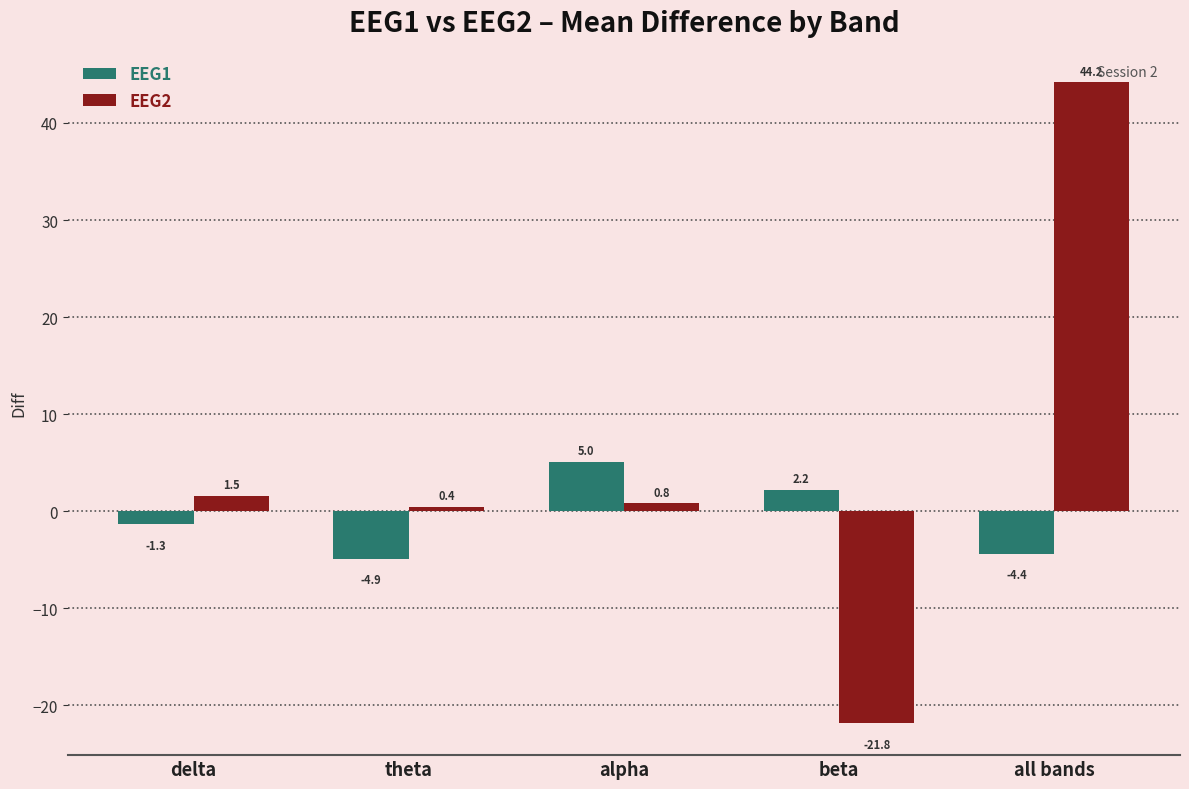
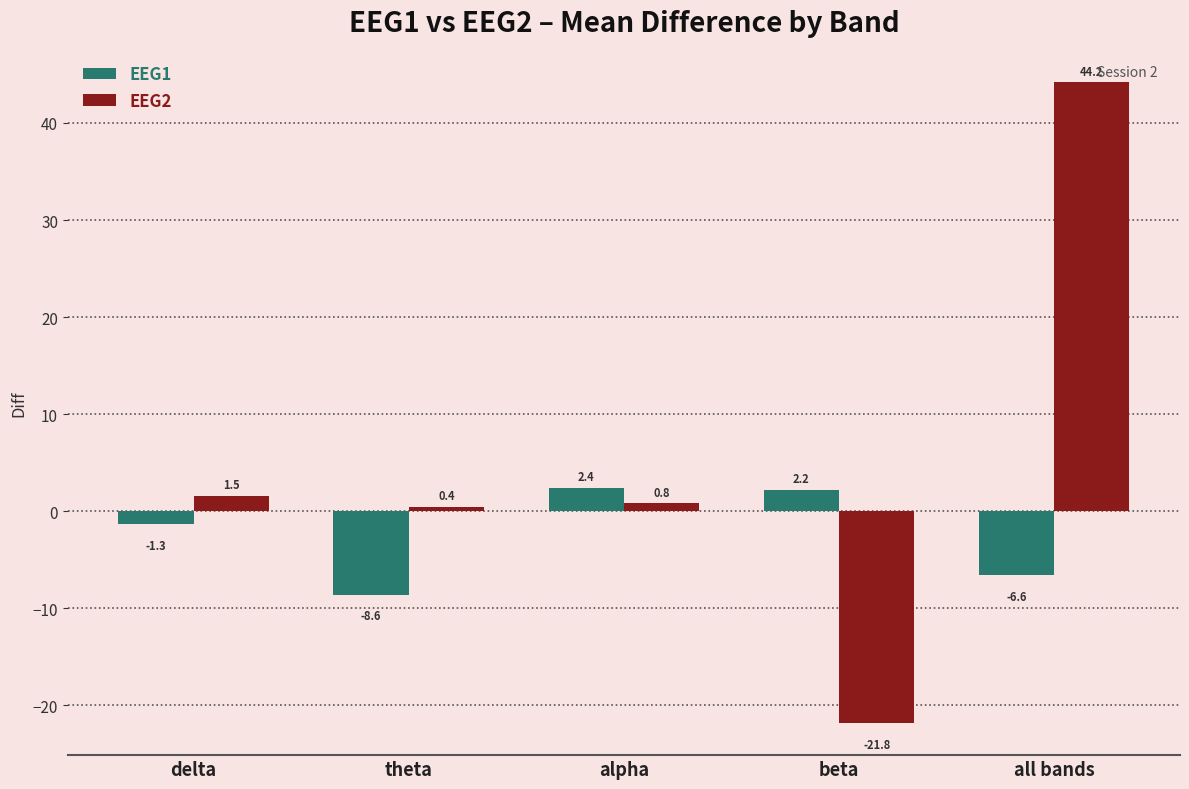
  {
    "EEG1": {
      "delta": -1.3,
-     "theta": -4.9,
-     "alpha": 5.0,
+     "theta": -8.6,
+     "alpha": 2.4,
      "beta": 2.2,
-     "all bands": -4.4
+     "all bands": -6.6
    },
    "EEG2": {
      "delta": 1.5,
      "theta": 0.4,
      "alpha": 0.8,
      "beta": -21.8
    }
  }
